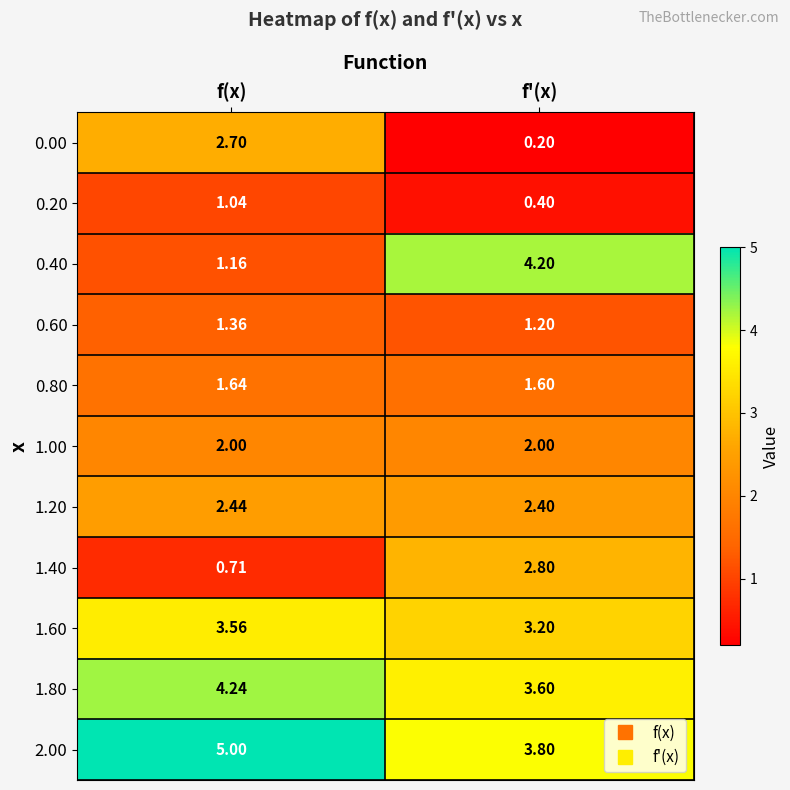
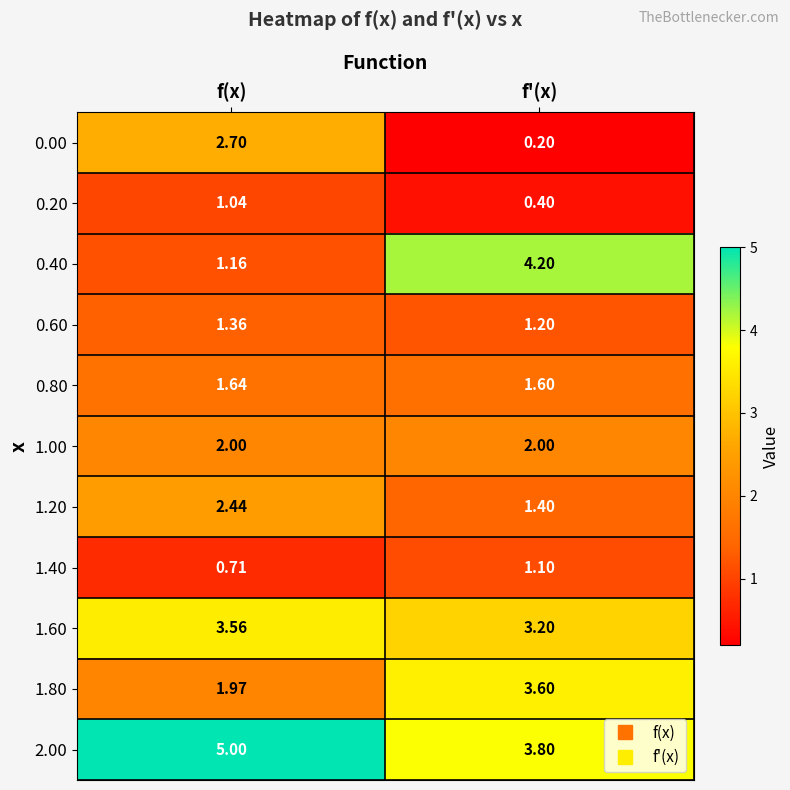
  {
    "0.00": {
      "f(x)": 2.70,
      "f'(x)": 0.20
    },
    "0.20": {
      "f(x)": 1.04,
      "f'(x)": 0.40
    },
    "0.40": {
      "f(x)": 1.16,
      "f'(x)": 4.20
    },
    "0.60": {
      "f(x)": 1.36,
      "f'(x)": 1.20
    },
    "0.80": {
      "f(x)": 1.64,
      "f'(x)": 1.60
    },
    "1.00": {
      "f(x)": 2.00,
      "f'(x)": 2.00
    },
    "1.20": {
      "f(x)": 2.44,
-     "f'(x)": 2.40
+     "f'(x)": 1.40
    },
    "1.40": {
      "f(x)": 0.71,
-     "f'(x)": 2.80
+     "f'(x)": 1.10
    },
    "1.60": {
      "f(x)": 3.56,
      "f'(x)": 3.20
    },
    "1.80": {
-     "f(x)": 4.24,
+     "f(x)": 1.97,
      "f'(x)": 3.60
    },
    "2.00": {
      "f(x)": 5.00,
      "f'(x)": 3.80
    }
  }
